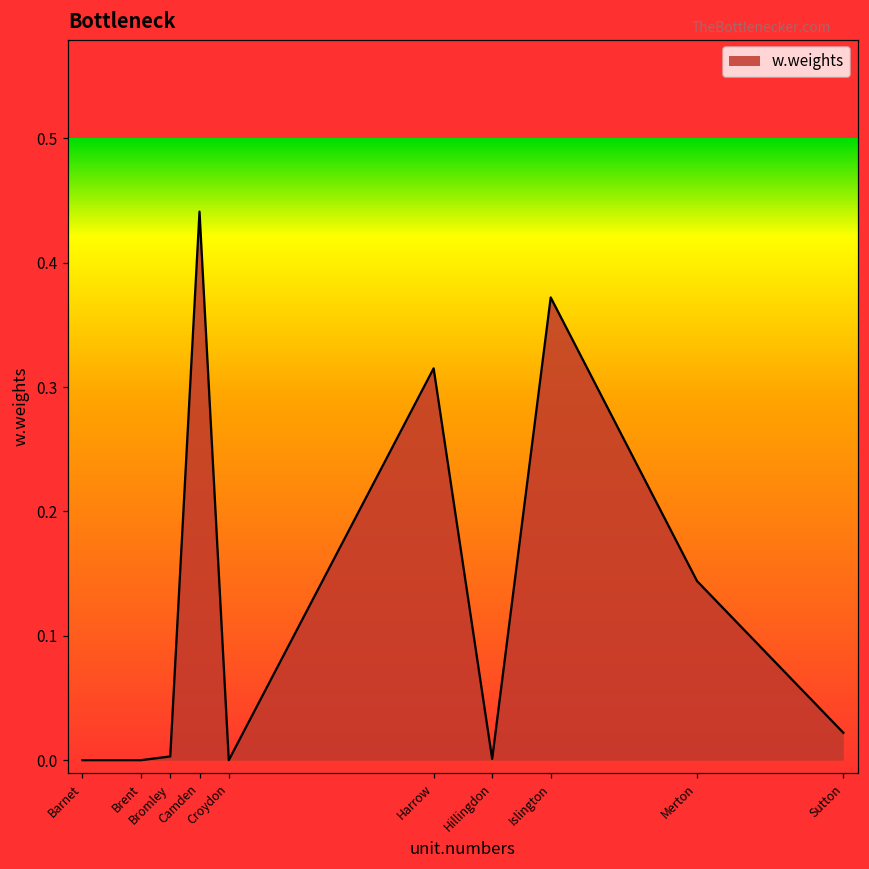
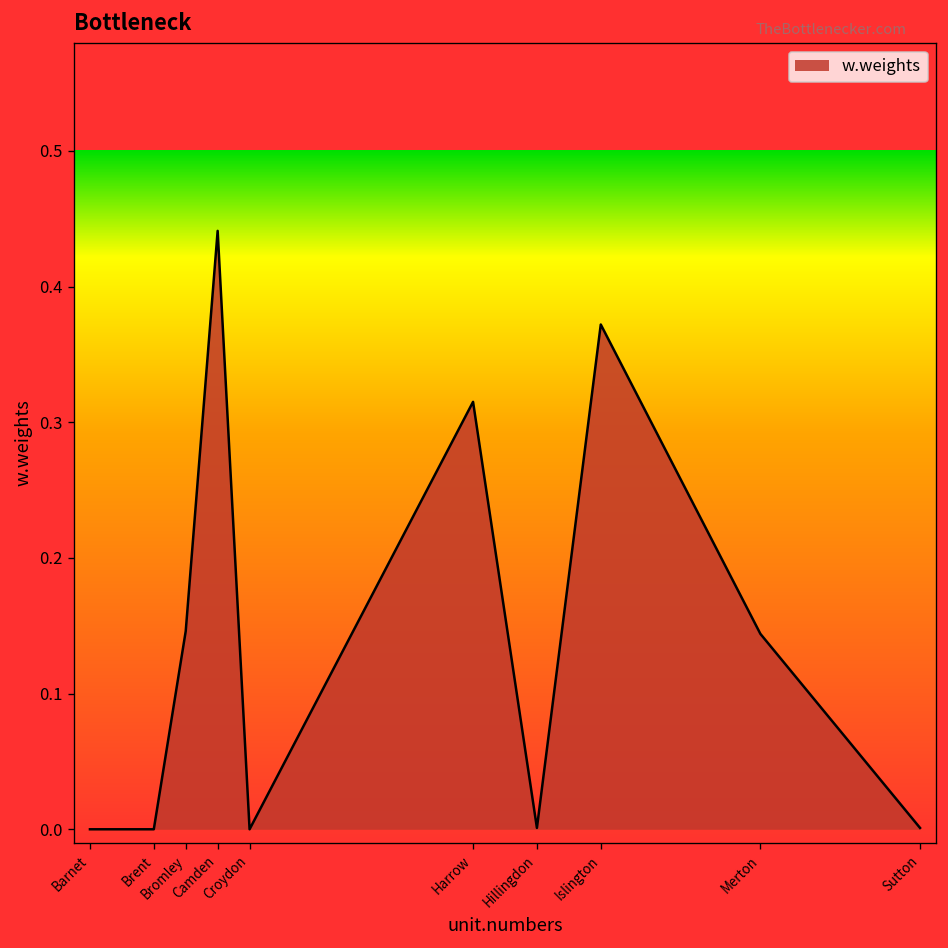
  {
    "Barnet": 0.000,
    "Brent": 0.000,
-   "Bromley": 0.003,
+   "Bromley": 0.146,
    "Camden": 0.441,
    "Croydon": 0.000,
    "Harrow": 0.315,
    "Hillingdon": 0.001,
    "Islington": 0.372,
    "Merton": 0.144,
-   "Sutton": 0.022
+   "Sutton": 0.001
  }
